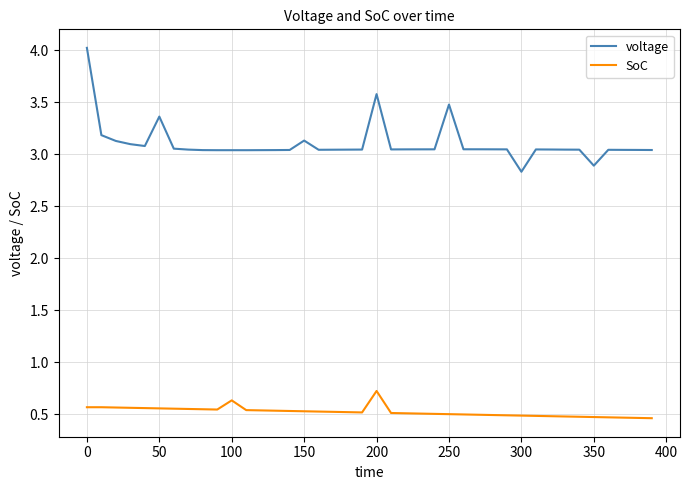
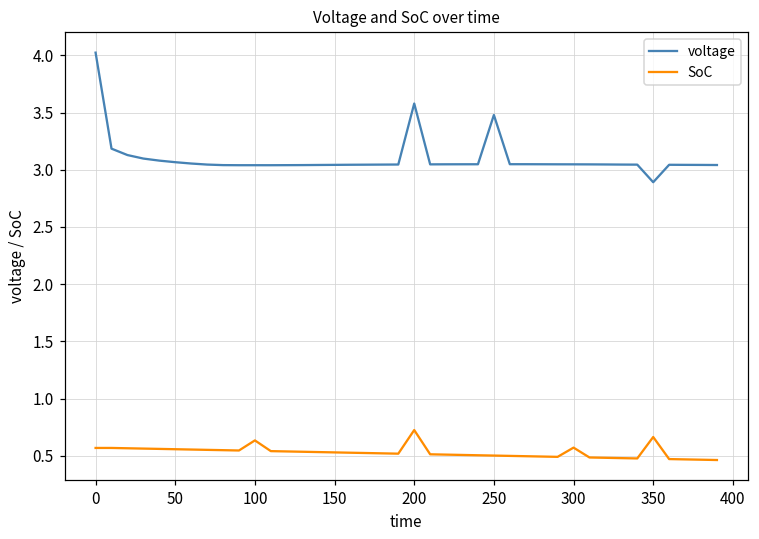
  {
    "voltage": {
      "0": 4.02,
-     "50": 3.36,
+     "50": 3.07,
      "100": 3.04,
-     "150": 3.13,
+     "150": 3.04,
      "200": 3.58,
      "250": 3.48,
-     "300": 2.83,
+     "300": 3.05,
      "350": 2.89
    },
    "SoC": {
      "0": 0.57,
      "50": 0.56,
      "100": 0.64,
      "150": 0.53,
      "200": 0.73,
      "250": 0.50,
-     "300": 0.49,
-     "350": 0.48
+     "300": 0.57,
+     "350": 0.67
    }
  }
